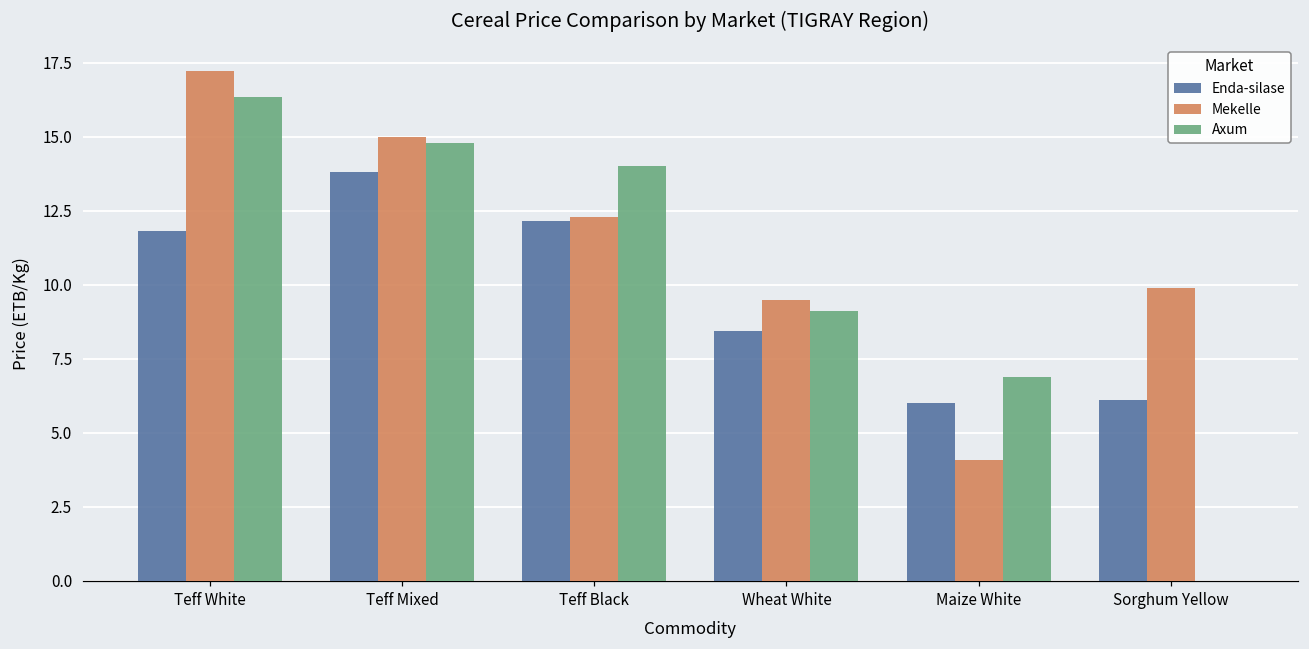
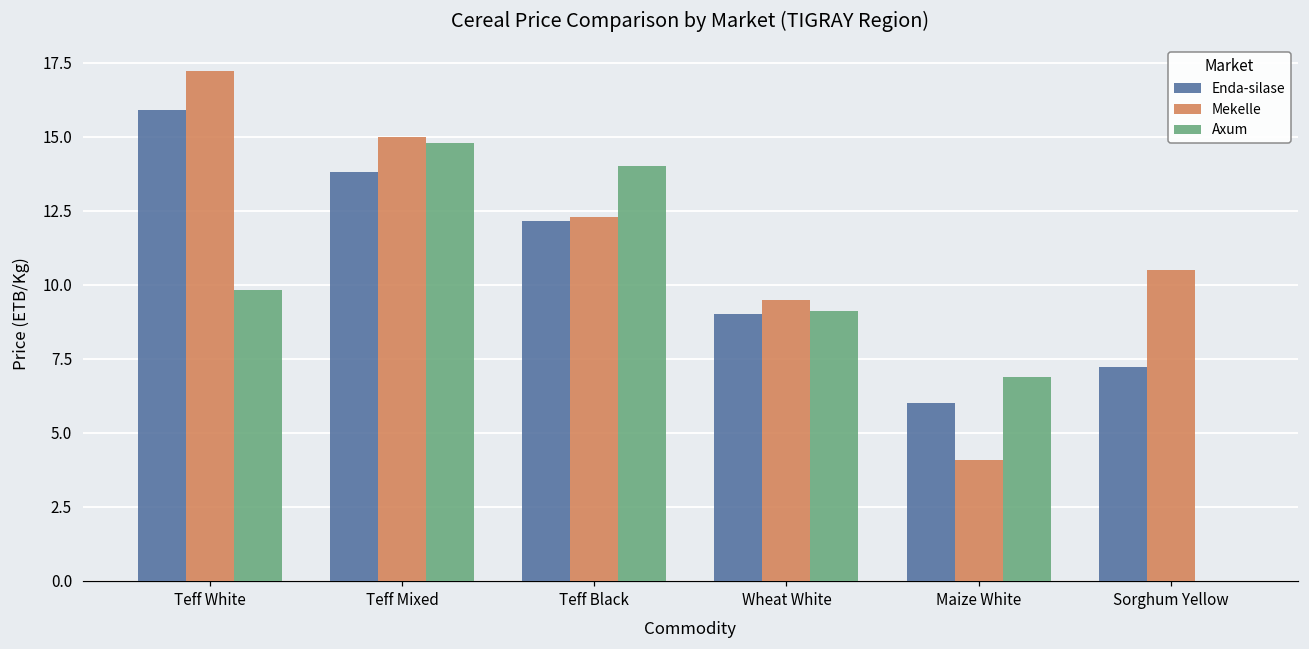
  {
    "Enda-silase": {
-     "Teff White": 11.8,
+     "Teff White": 15.9,
      "Teff Mixed": 13.8,
      "Teff Black": 12.2,
-     "Wheat White": 8.5,
+     "Wheat White": 9.0,
      "Maize White": 6.0,
-     "Sorghum Yellow": 6.1
+     "Sorghum Yellow": 7.2
    },
    "Mekelle": {
      "Teff White": 17.2,
      "Teff Mixed": 15.0,
      "Teff Black": 12.3,
      "Wheat White": 9.5,
      "Maize White": 4.1,
-     "Sorghum Yellow": 9.9
+     "Sorghum Yellow": 10.5
    },
    "Axum": {
-     "Teff White": 16.3,
+     "Teff White": 9.8,
      "Teff Mixed": 14.8,
      "Teff Black": 14.0,
      "Wheat White": 9.1,
      "Maize White": 6.9,
      "Sorghum Yellow": 0.0
    }
  }
